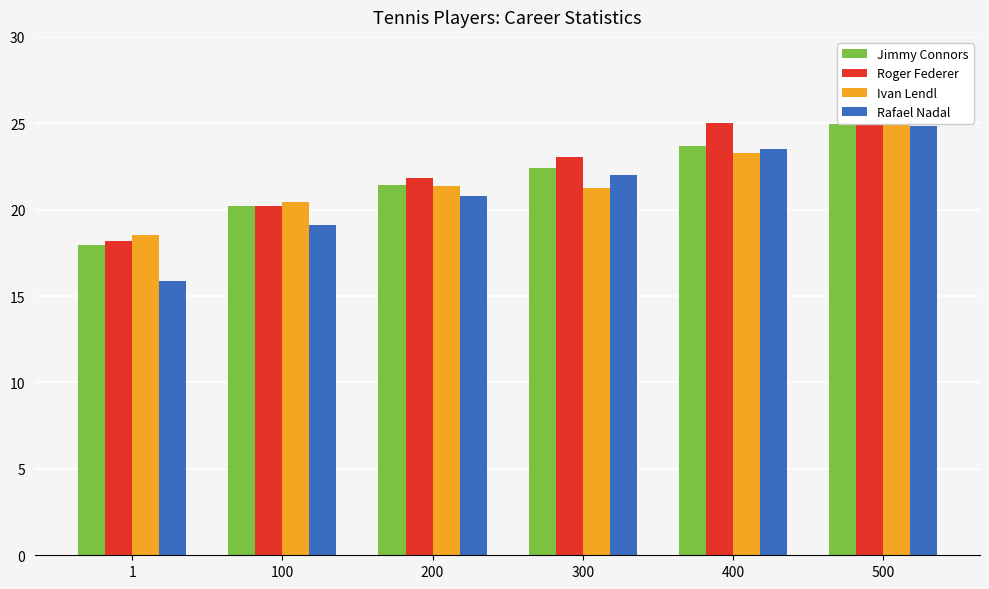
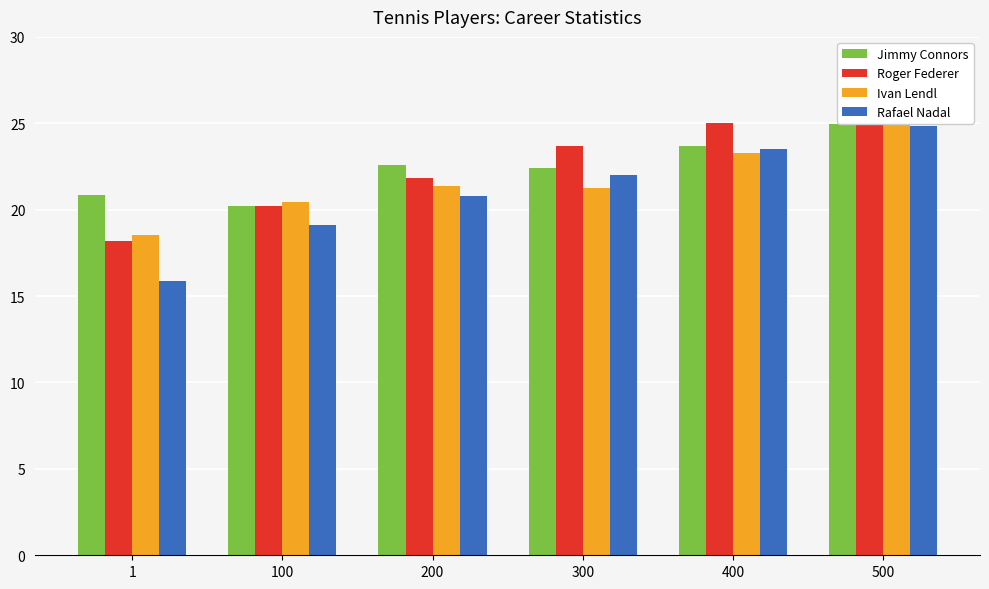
  {
    "Jimmy Connors": {
-     "1": 18.0,
+     "1": 20.8,
      "100": 20.2,
-     "200": 21.4,
+     "200": 22.6,
      "300": 22.4,
      "400": 23.7,
      "500": 24.9
    },
    "Roger Federer": {
      "1": 18.2,
      "100": 20.2,
      "200": 21.8,
-     "300": 23.1,
+     "300": 23.7,
      "400": 25.0
    },
    "Ivan Lendl": {
      "1": 18.6,
      "100": 20.4,
      "200": 21.4,
      "300": 21.3,
      "400": 23.3
    },
    "Rafael Nadal": {
      "1": 15.9,
      "100": 19.1,
      "200": 20.8,
      "300": 22.0,
      "400": 23.5,
      "500": 24.9
    }
  }
